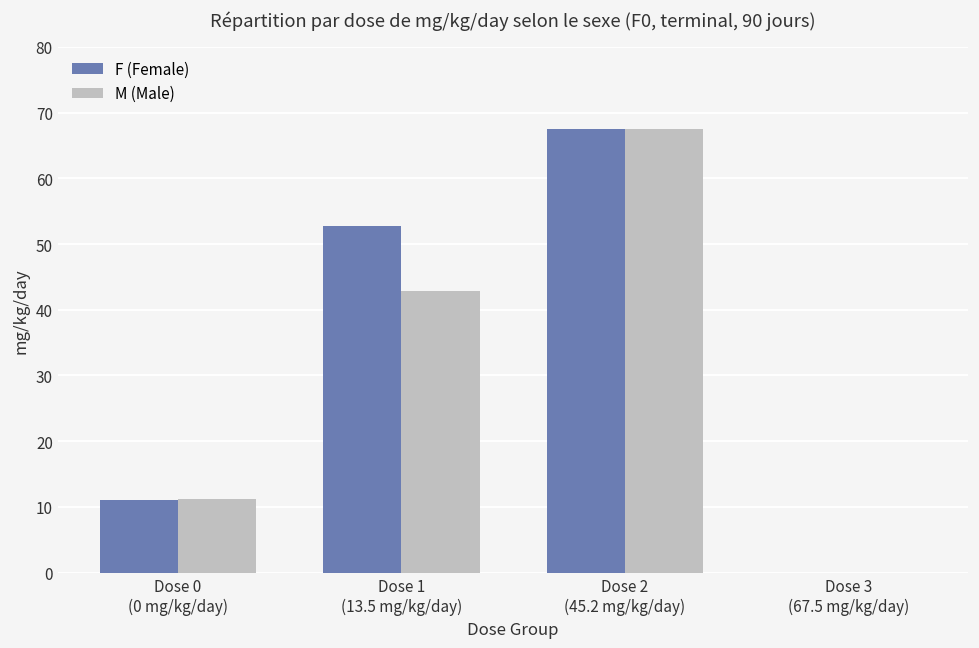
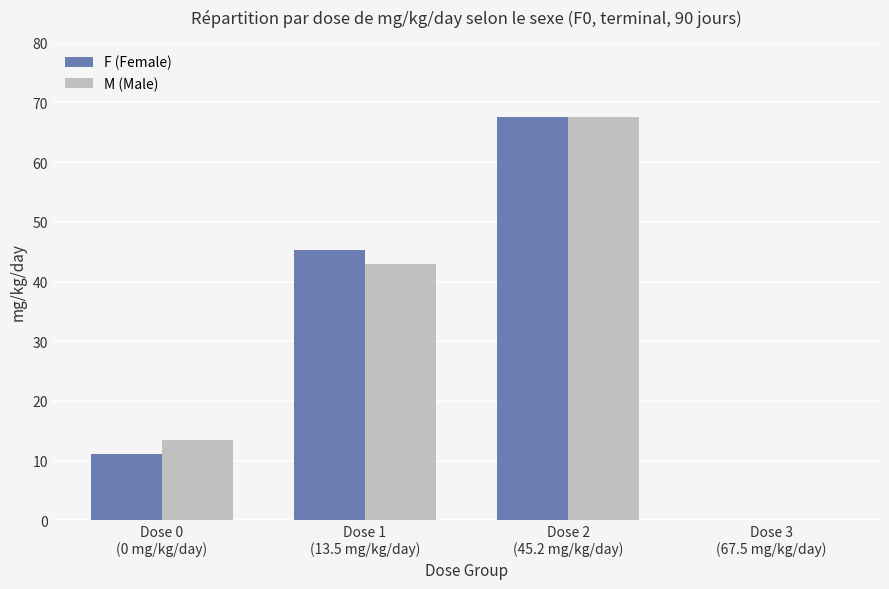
  {
    "F (Female)": {
      "Dose 0 (0 mg/kg/day)": 11,
-     "Dose 1 (13.5 mg/kg/day)": 53,
+     "Dose 1 (13.5 mg/kg/day)": 45,
      "Dose 2 (45.2 mg/kg/day)": 68,
      "Dose 3 (67.5 mg/kg/day)": 0
    },
    "M (Male)": {
-     "Dose 0 (0 mg/kg/day)": 11,
+     "Dose 0 (0 mg/kg/day)": 14,
      "Dose 1 (13.5 mg/kg/day)": 43,
      "Dose 2 (45.2 mg/kg/day)": 68,
      "Dose 3 (67.5 mg/kg/day)": 0
    }
  }
